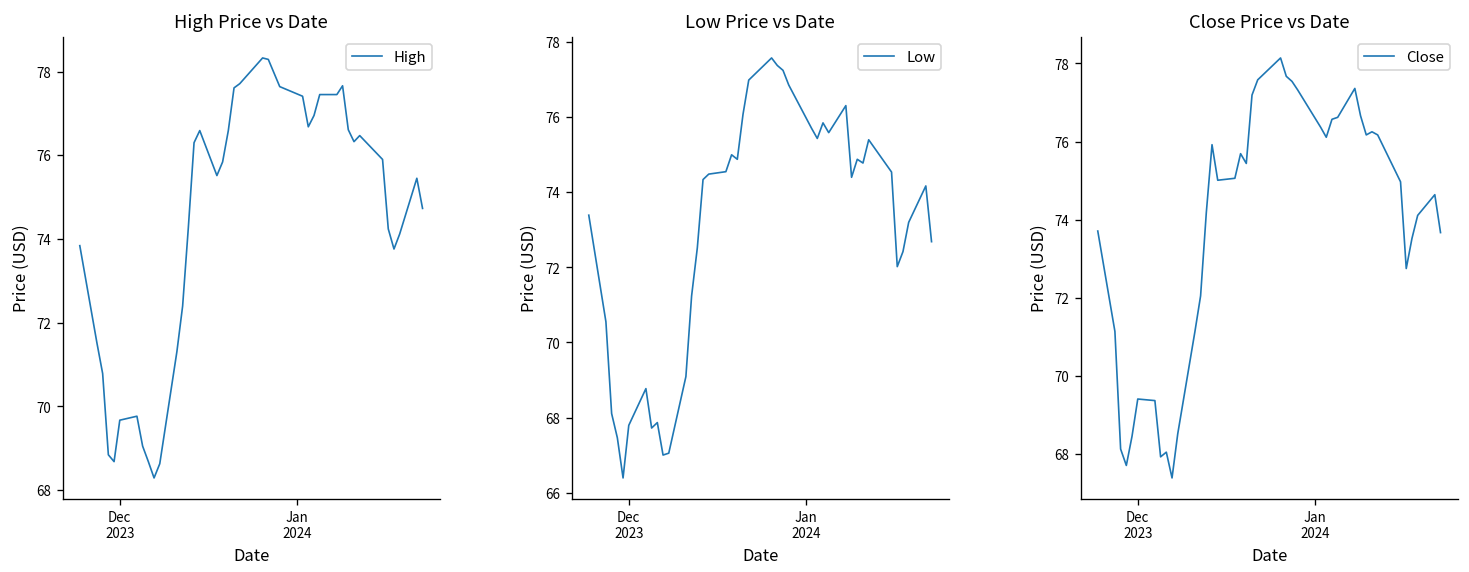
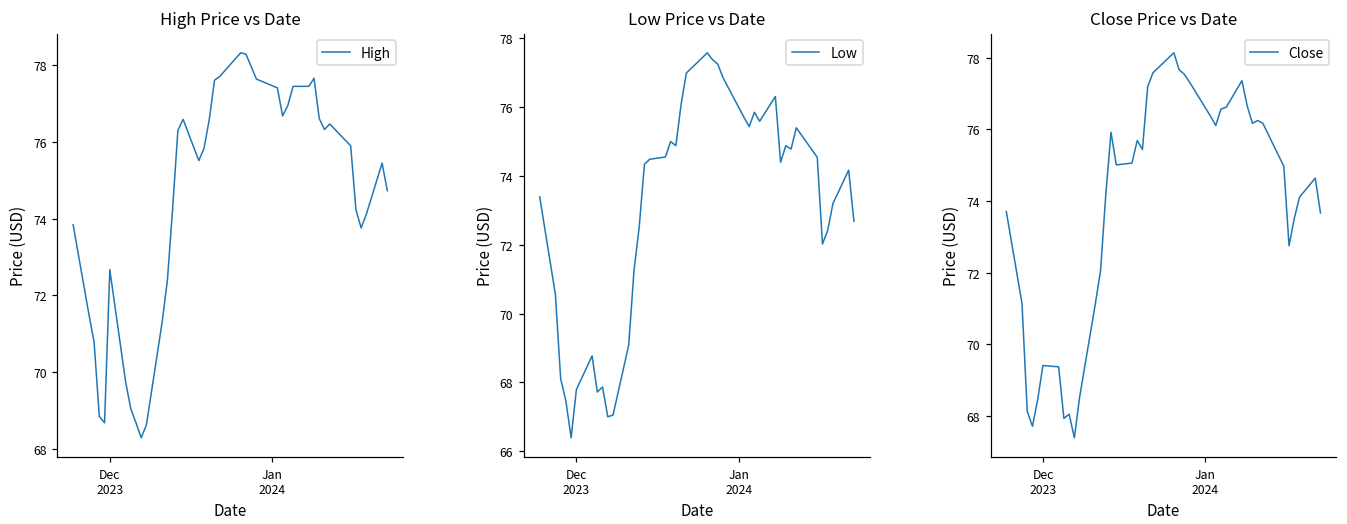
  {
    "High Price vs Date": {
-     "Dec 2023": 69.7
+     "Dec 2023": 72.7
    },
    "Low Price vs Date": {
      "Dec 2023": 67.8
    },
    "Close Price vs Date": {
      "Dec 2023": 69.4
    }
  }
